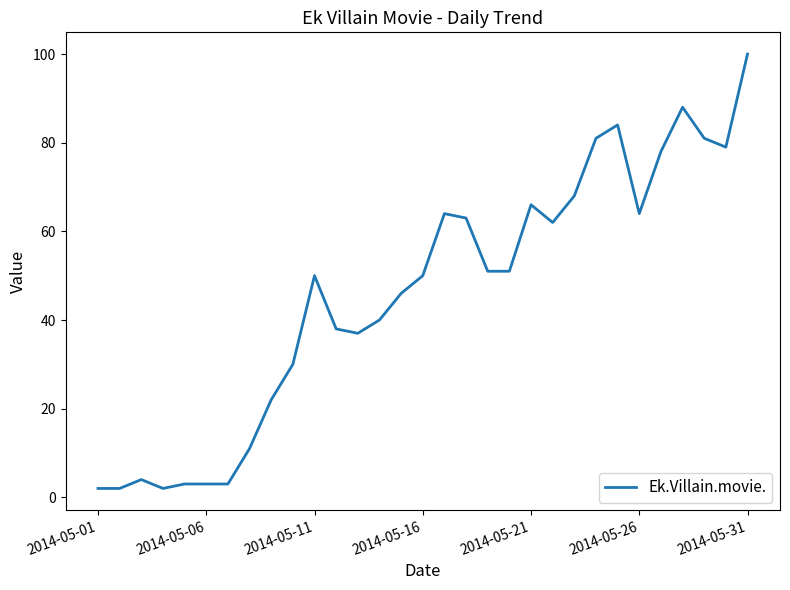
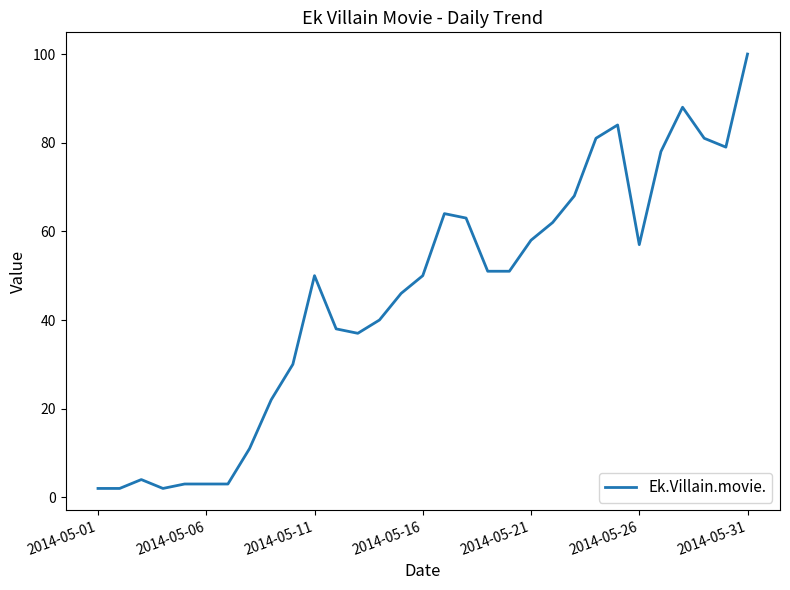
  {
    "2014-05-01": 2,
    "2014-05-06": 3,
    "2014-05-11": 50,
    "2014-05-16": 50,
-   "2014-05-21": 66,
-   "2014-05-26": 64,
+   "2014-05-21": 58,
+   "2014-05-26": 57,
    "2014-05-31": 100
  }
